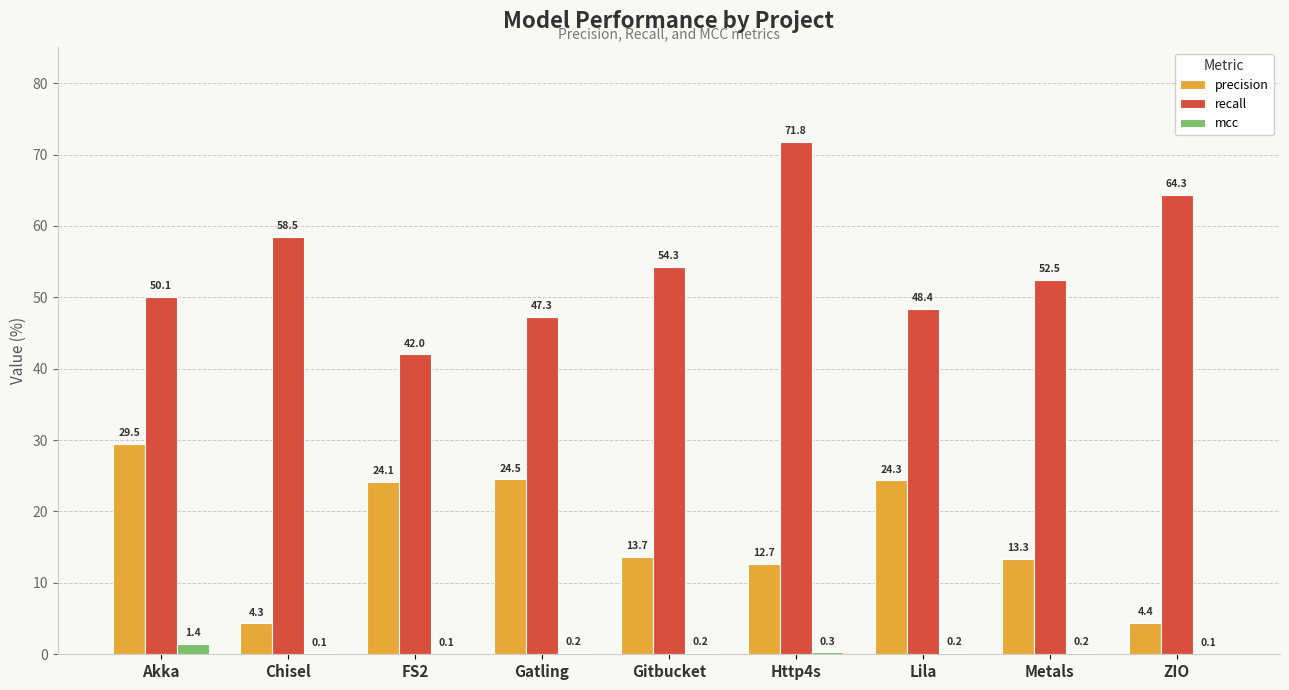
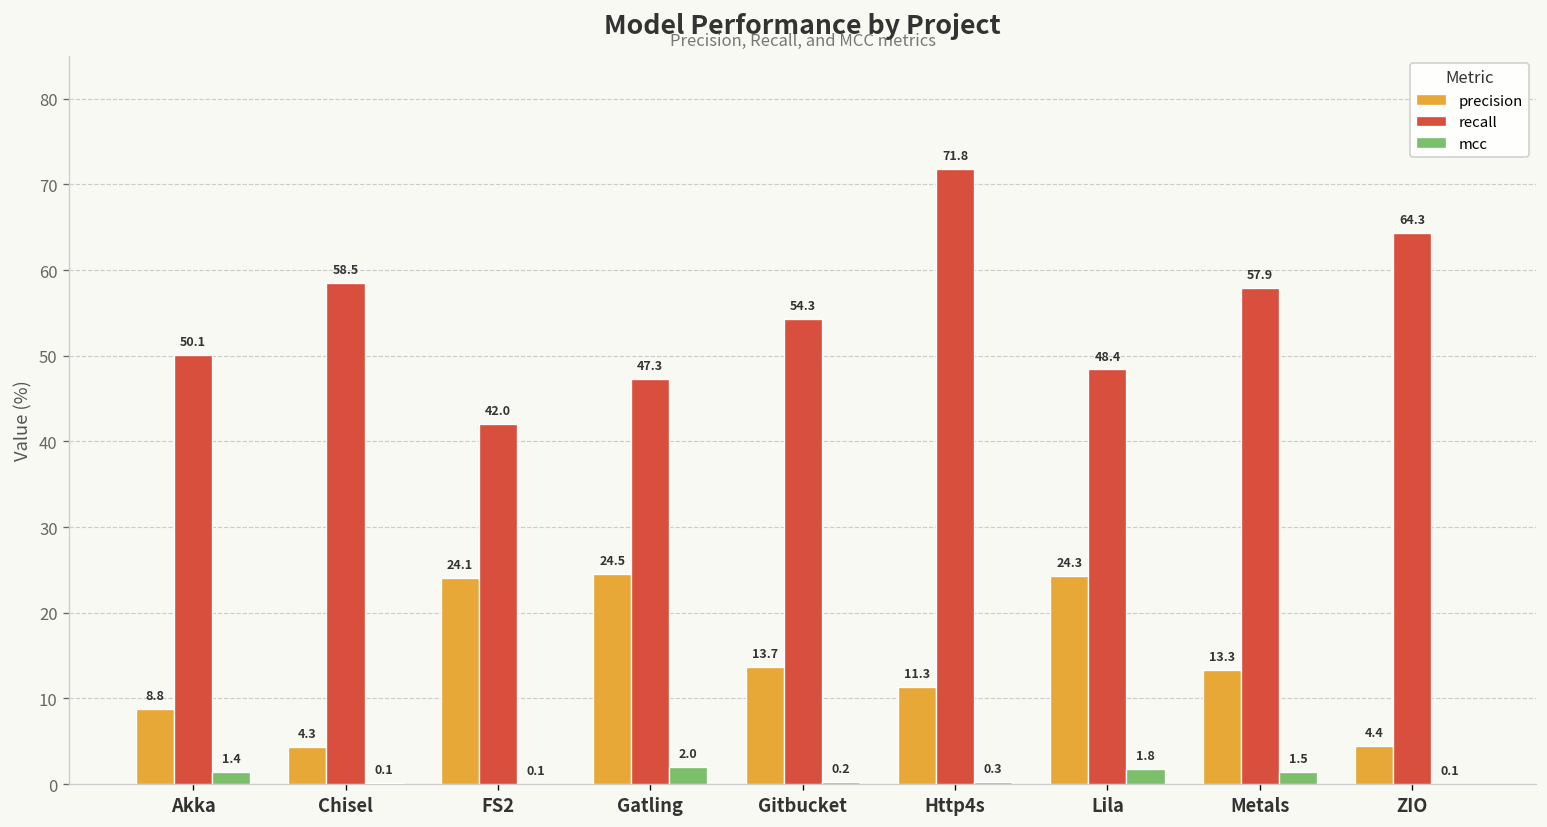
  {
    "precision": {
-     "Akka": 29.5,
+     "Akka": 8.8,
      "Chisel": 4.3,
      "FS2": 24.1,
      "Gatling": 24.5,
      "Gitbucket": 13.7,
-     "Http4s": 12.7,
+     "Http4s": 11.3,
      "Lila": 24.3,
      "Metals": 13.3,
      "ZIO": 4.4
    },
    "recall": {
      "Akka": 50.1,
      "Chisel": 58.5,
      "FS2": 42.0,
      "Gatling": 47.3,
      "Gitbucket": 54.3,
      "Http4s": 71.8,
      "Lila": 48.4,
-     "Metals": 52.5,
+     "Metals": 57.9,
      "ZIO": 64.3
    },
    "mcc": {
      "Akka": 1.4,
      "Chisel": 0.1,
      "FS2": 0.1,
-     "Gatling": 0.2,
+     "Gatling": 2.0,
      "Gitbucket": 0.2,
      "Http4s": 0.3,
-     "Lila": 0.2,
-     "Metals": 0.2,
+     "Lila": 1.8,
+     "Metals": 1.5,
      "ZIO": 0.1
    }
  }
